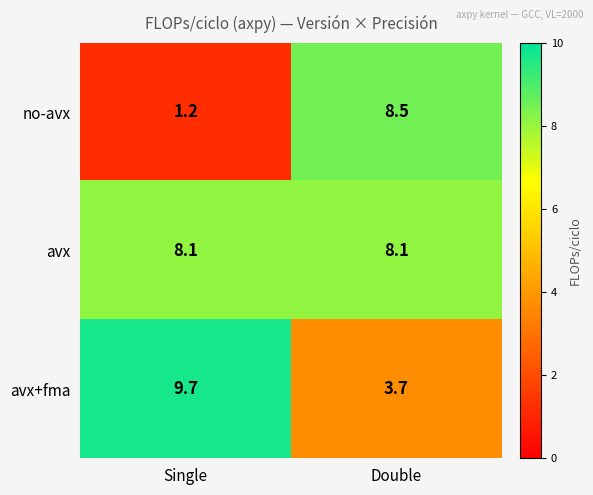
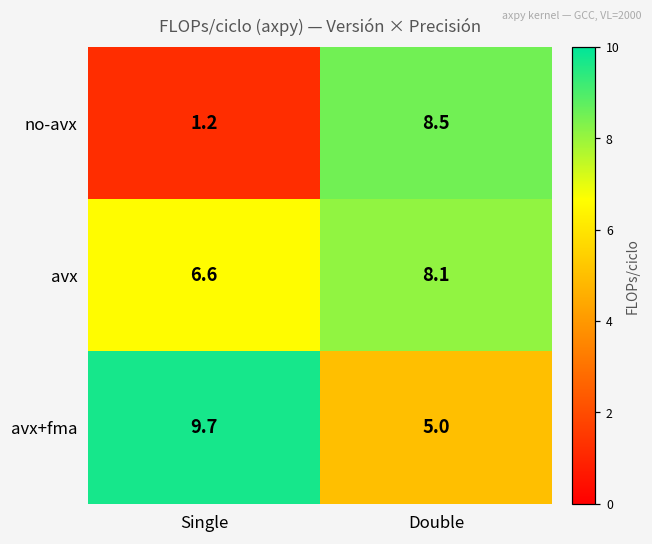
  {
    "no-avx": {
      "Single": 1.2,
      "Double": 8.5
    },
    "avx": {
-     "Single": 8.1,
+     "Single": 6.6,
      "Double": 8.1
    },
    "avx+fma": {
      "Single": 9.7,
-     "Double": 3.7
+     "Double": 5.0
    }
  }
